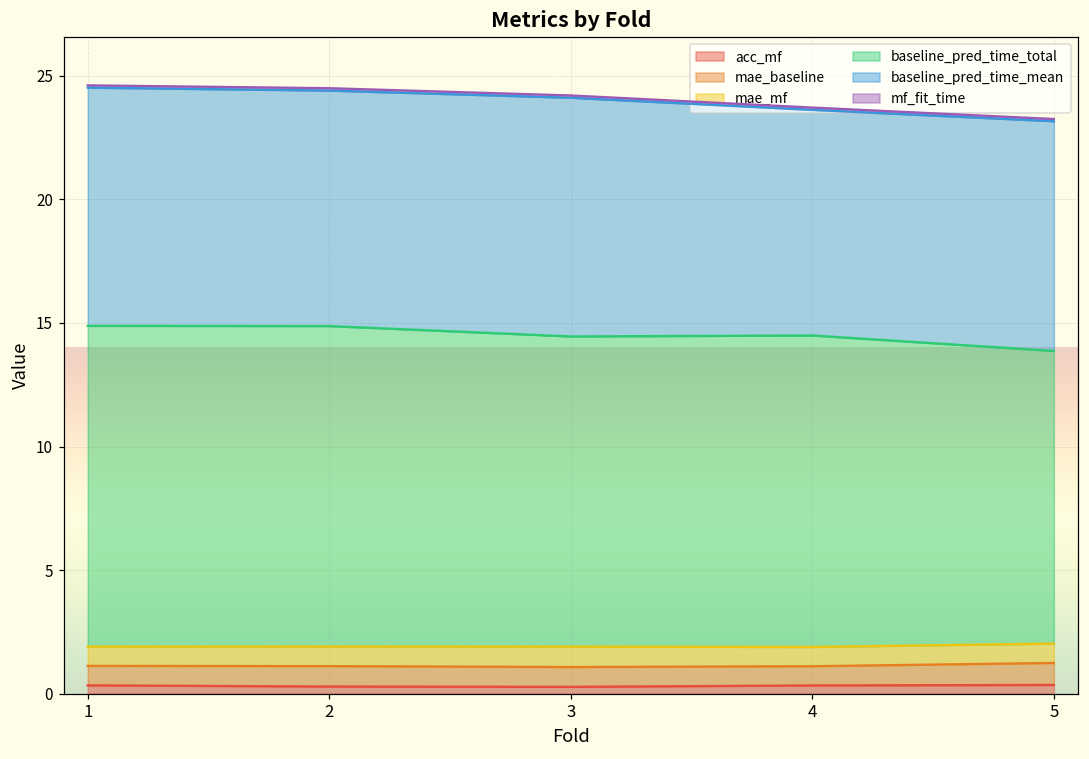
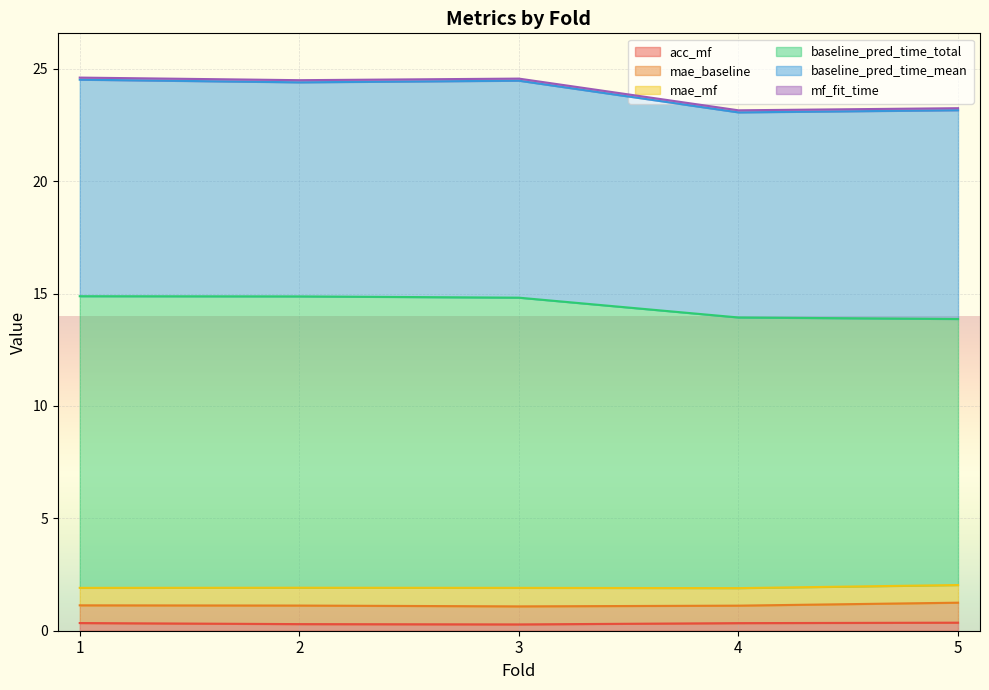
  {
    "baseline_pred_time_total": {
      "1": 13.0,
      "2": 13.0,
-     "3": 12.5,
-     "4": 12.6,
+     "3": 12.9,
+     "4": 12.0,
      "5": 11.8
    }
  }
